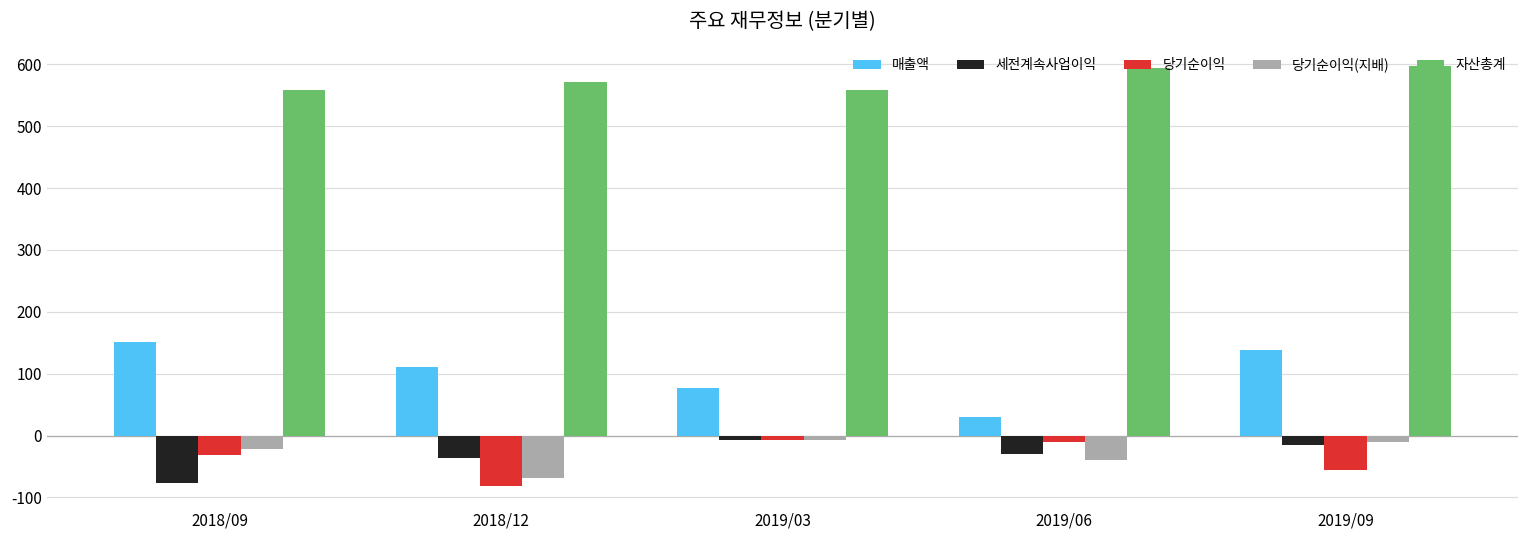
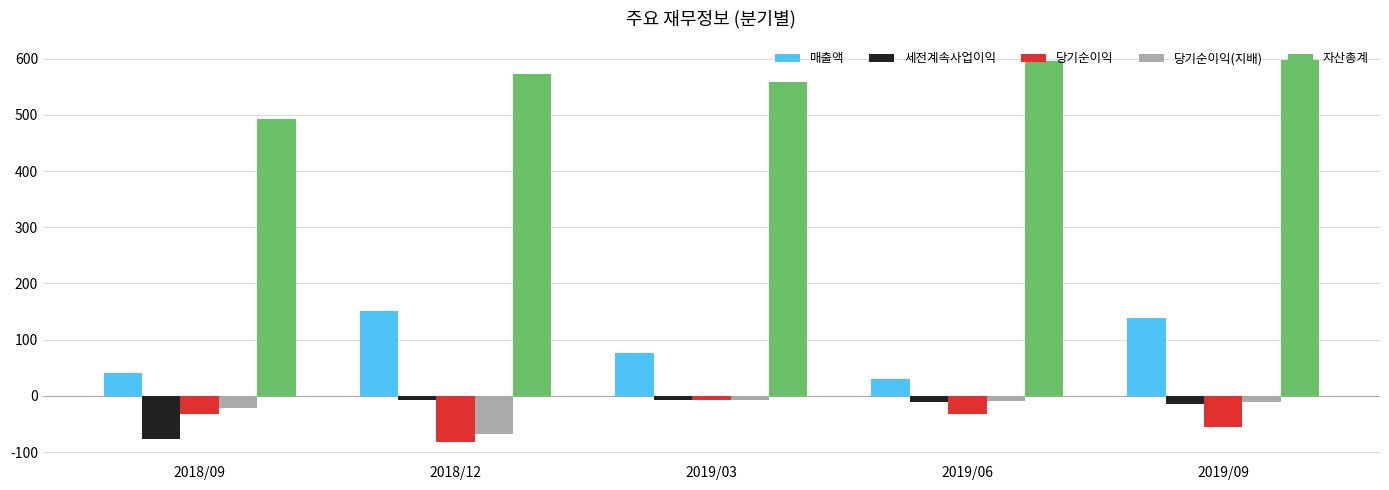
  {
    "매출액": {
-     "2018/09": 150,
-     "2018/12": 110,
+     "2018/09": 40,
+     "2018/12": 150,
      "2019/03": 80,
      "2019/06": 30,
      "2019/09": 140
    },
    "세전계속사업이익": {
      "2018/09": -80,
-     "2018/12": -40,
+     "2018/12": -10,
      "2019/03": -10,
-     "2019/06": -30,
+     "2019/06": -10,
      "2019/09": -20
    },
    "당기순이익": {
      "2018/09": -30,
      "2018/12": -80,
      "2019/03": -10,
-     "2019/06": -10,
+     "2019/06": -30,
      "2019/09": -60
    },
    "당기순이익(지배)": {
      "2018/09": -20,
      "2018/12": -70,
      "2019/03": -10,
-     "2019/06": -40,
+     "2019/06": -10,
      "2019/09": -10
    },
    "자산총계": {
-     "2018/09": 560,
+     "2018/09": 490,
      "2018/12": 570,
      "2019/03": 560,
      "2019/06": 600,
      "2019/09": 600
    }
  }
